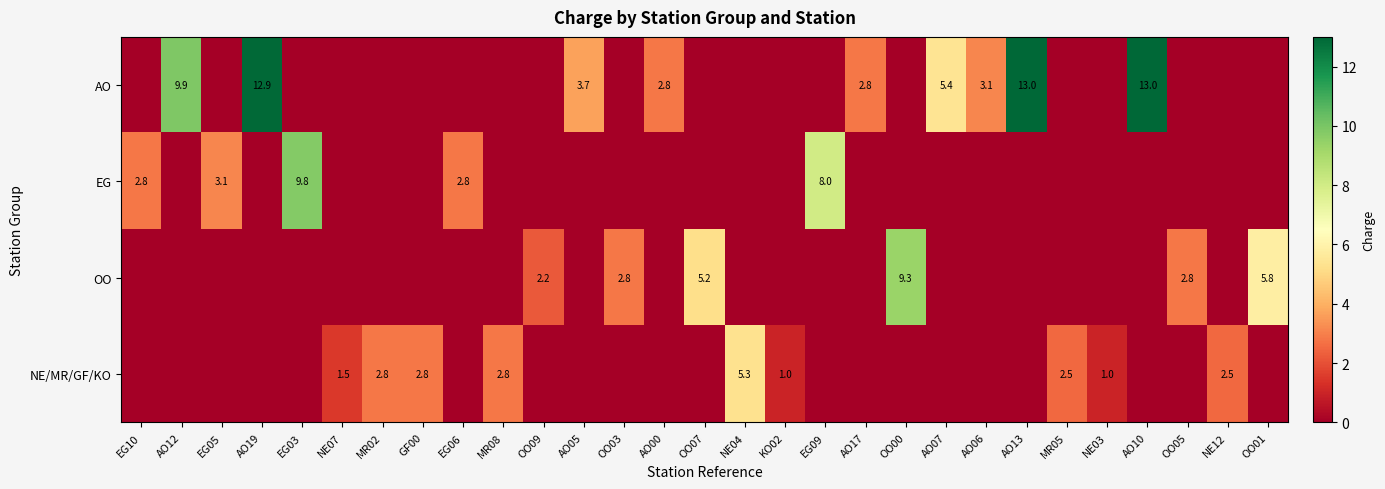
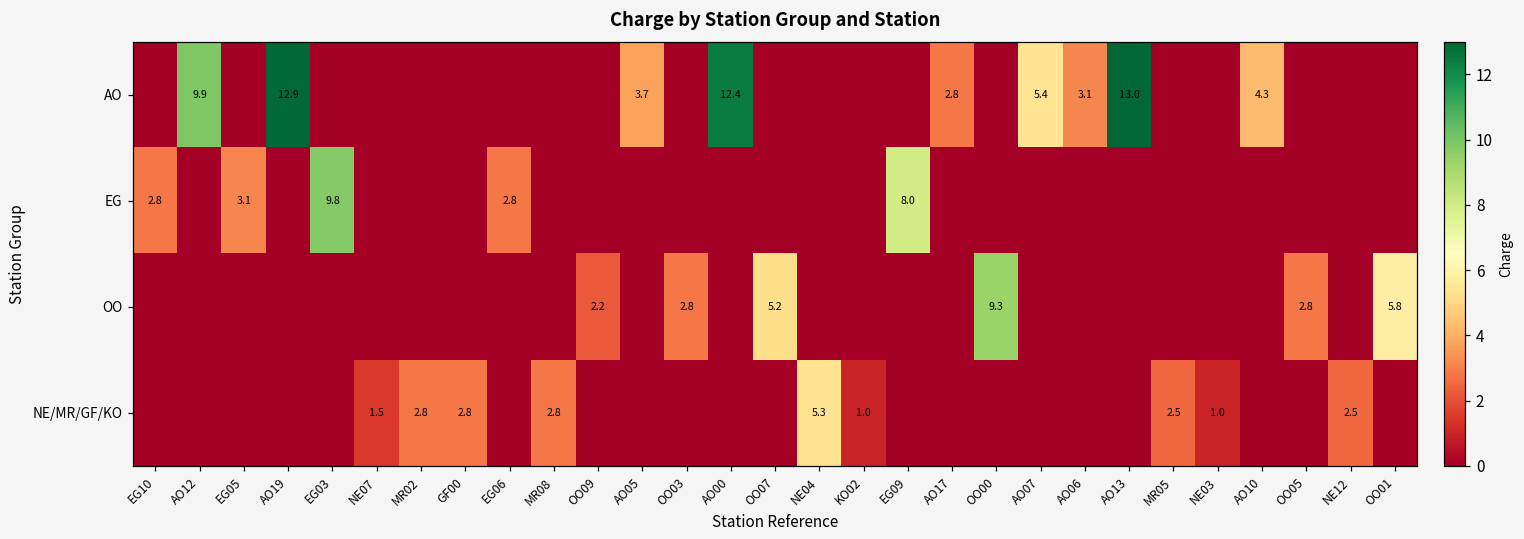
  {
    "AO": {
      "AO12": 9.9,
      "AO19": 12.9,
      "AO05": 3.7,
-     "AO00": 2.8,
+     "AO00": 12.4,
      "AO17": 2.8,
      "AO07": 5.4,
      "AO06": 3.1,
      "AO13": 13.0,
-     "AO10": 13.0
+     "AO10": 4.3
    },
    "EG": {
      "EG10": 2.8,
      "EG05": 3.1,
      "EG03": 9.8,
      "EG06": 2.8,
      "EG09": 8.0
    },
    "OO": {
      "OO09": 2.2,
      "OO03": 2.8,
      "OO07": 5.2,
      "OO00": 9.3,
      "OO05": 2.8,
      "OO01": 5.8
    },
    "NE/MR/GF/KO": {
      "NE07": 1.5,
      "MR02": 2.8,
      "GF00": 2.8,
      "MR08": 2.8,
      "NE04": 5.3,
      "KO02": 1.0,
      "MR05": 2.5,
      "NE03": 1.0,
      "NE12": 2.5
    }
  }
